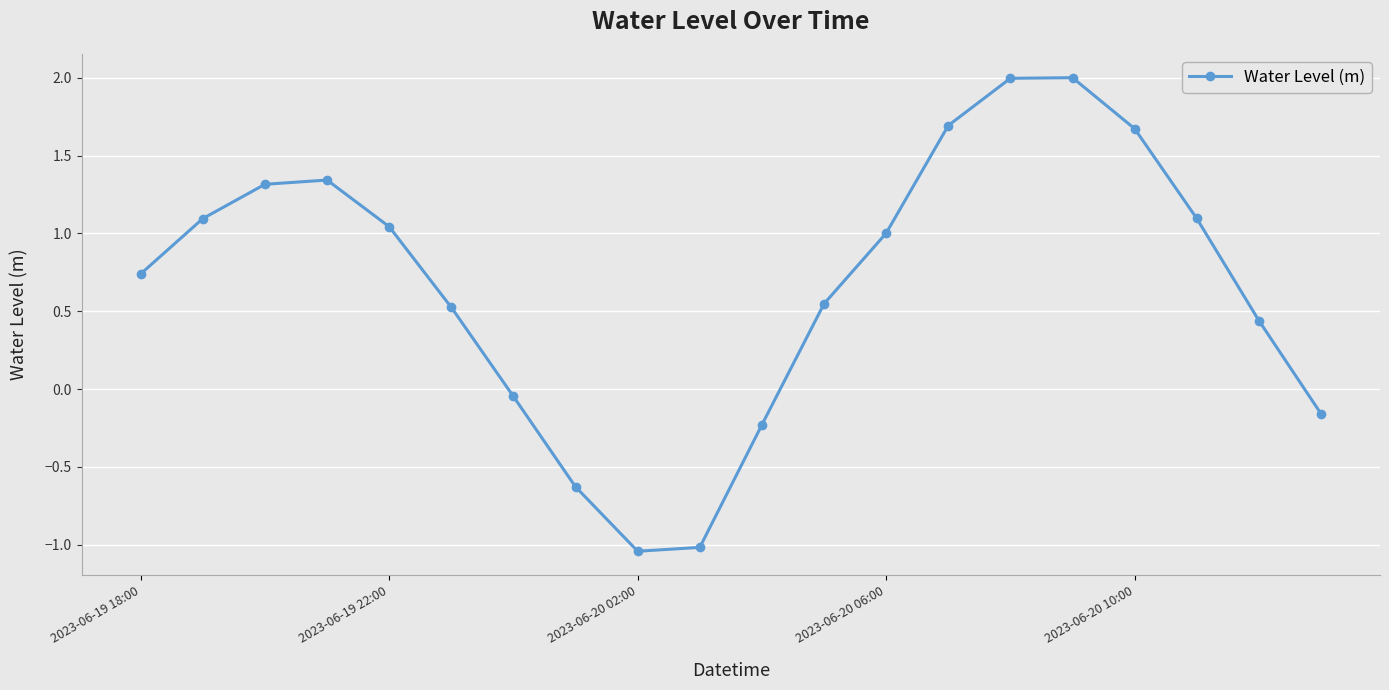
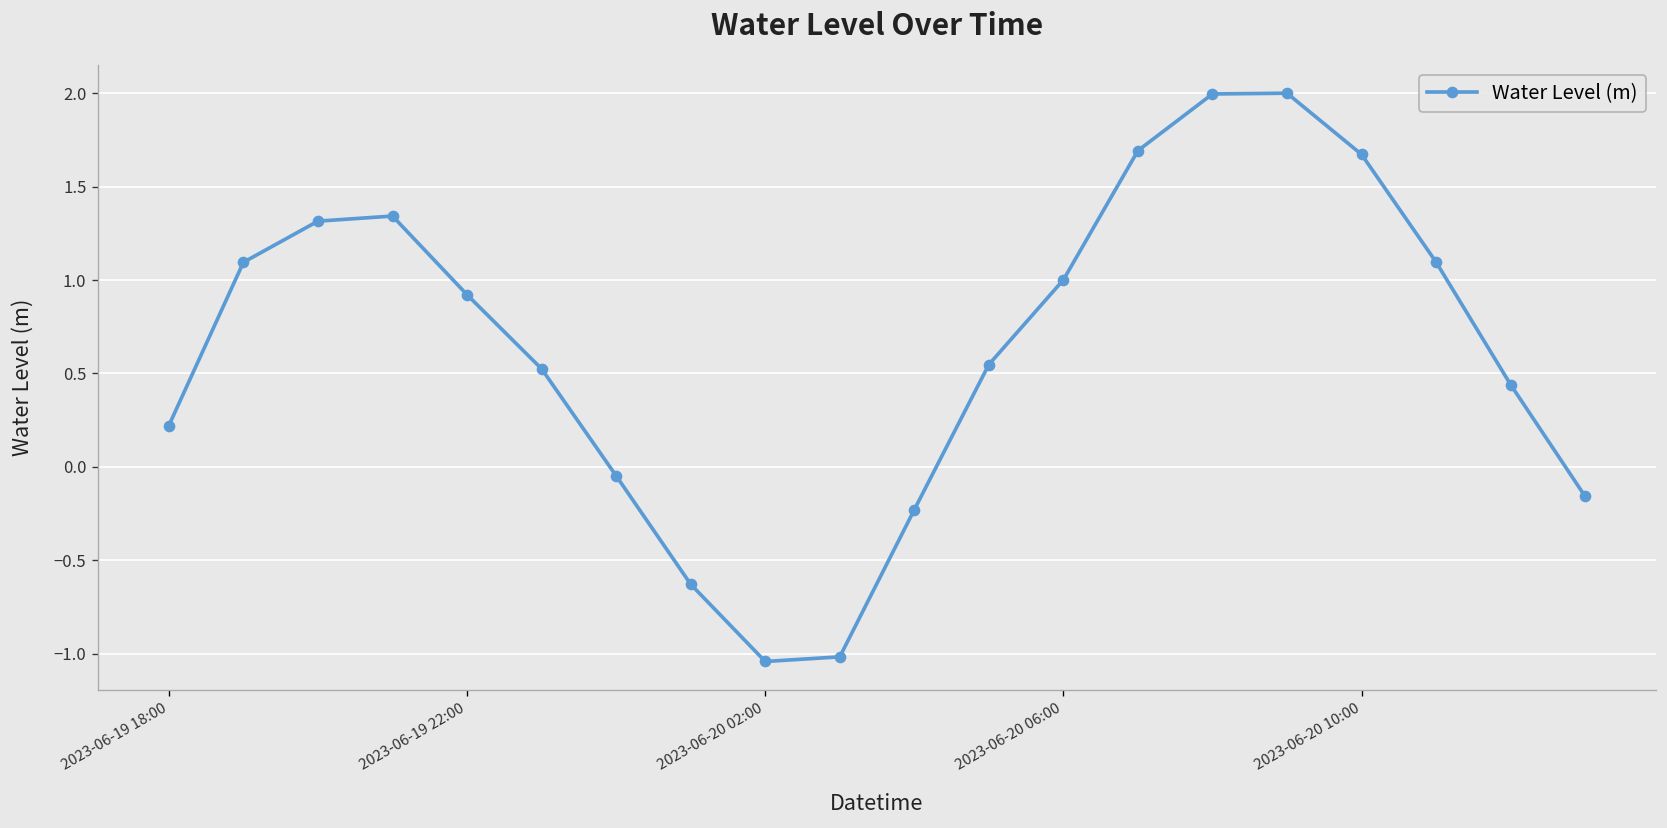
  {
-   "2023-06-19 18:00": 0.74,
-   "2023-06-19 22:00": 1.04,
+   "2023-06-19 18:00": 0.22,
+   "2023-06-19 22:00": 0.92,
    "2023-06-20 02:00": -1.04,
    "2023-06-20 06:00": 1.00,
    "2023-06-20 10:00": 1.67
  }
